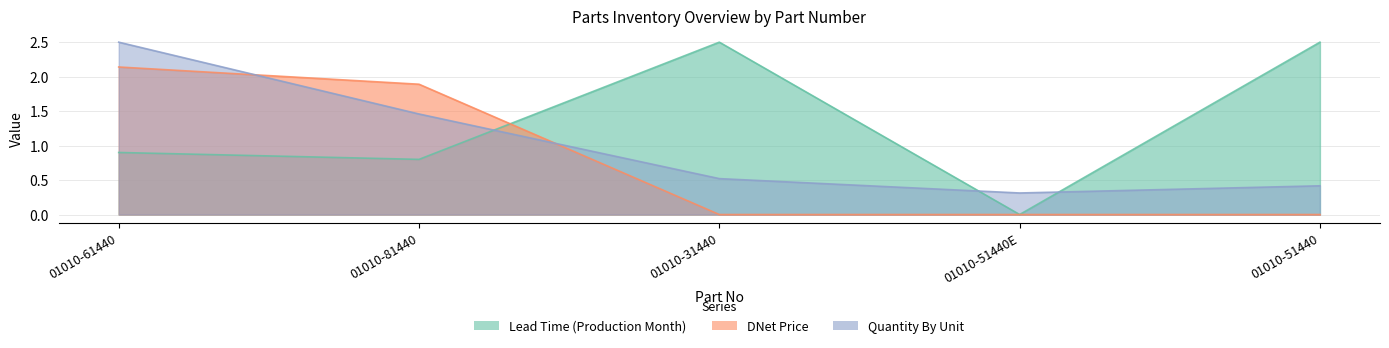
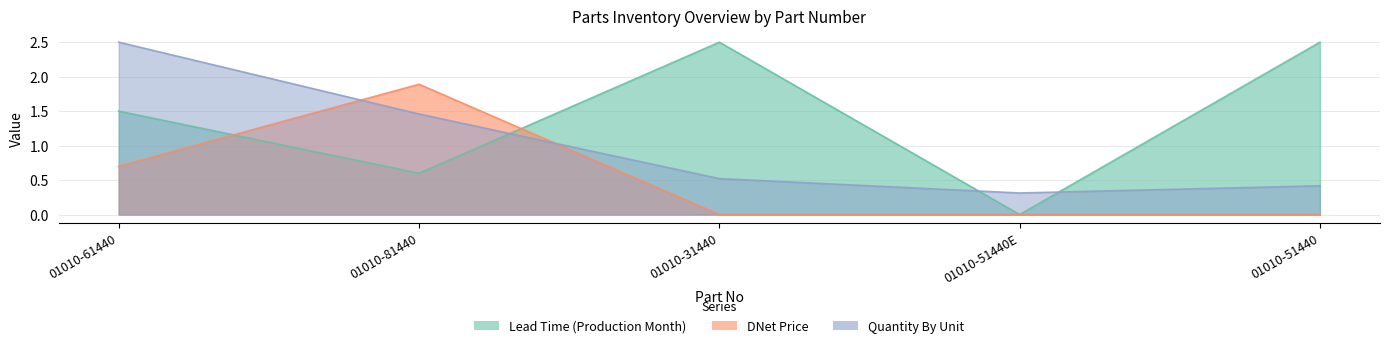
  {
    "Lead Time (Production Month)": {
-     "01010-61440": 0.9,
-     "01010-81440": 0.8,
+     "01010-61440": 1.5,
+     "01010-81440": 0.6,
      "01010-31440": 2.5,
      "01010-51440": 2.5
    },
    "DNet Price": {
-     "01010-61440": 2.1,
+     "01010-61440": 0.7,
      "01010-81440": 1.9,
      "01010-31440": 0.0,
      "01010-51440": 0.0
    },
    "Quantity By Unit": {
      "01010-61440": 2.5,
      "01010-81440": 1.5,
      "01010-31440": 0.5,
      "01010-51440E": 0.3,
      "01010-51440": 0.4
    }
  }
